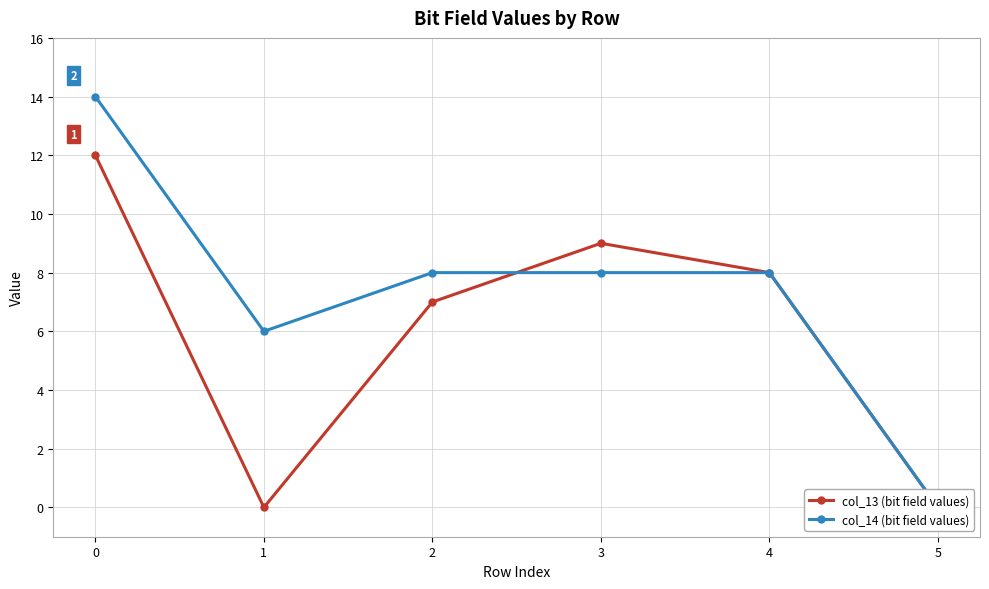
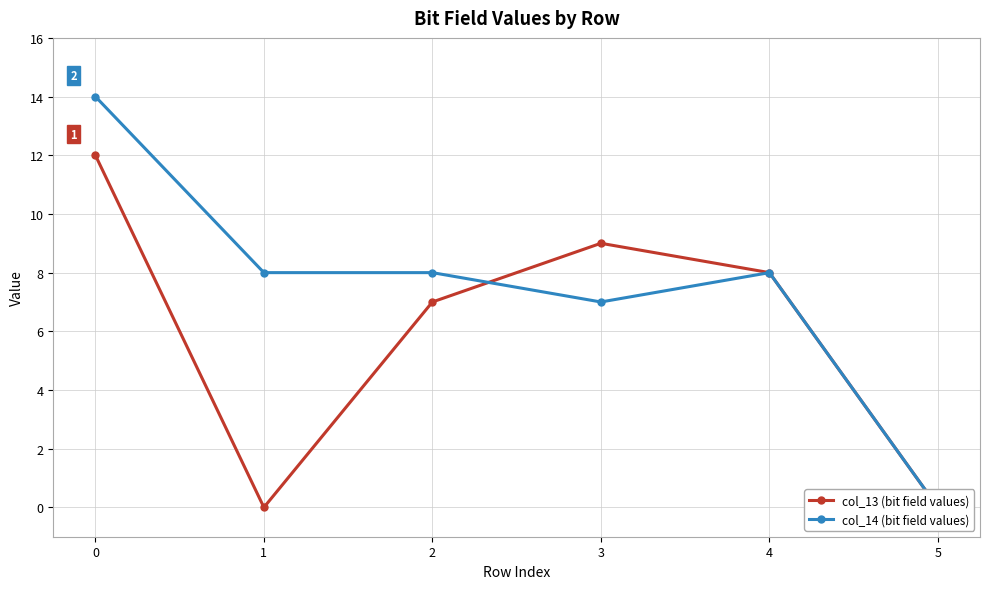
  {
    "col_13 (bit field values)": {
      "1": 0,
      "2": 7,
      "3": 9
    },
    "col_14 (bit field values)": {
-     "1": 6,
+     "1": 8,
      "2": 8,
-     "3": 8
+     "3": 7
    }
  }
